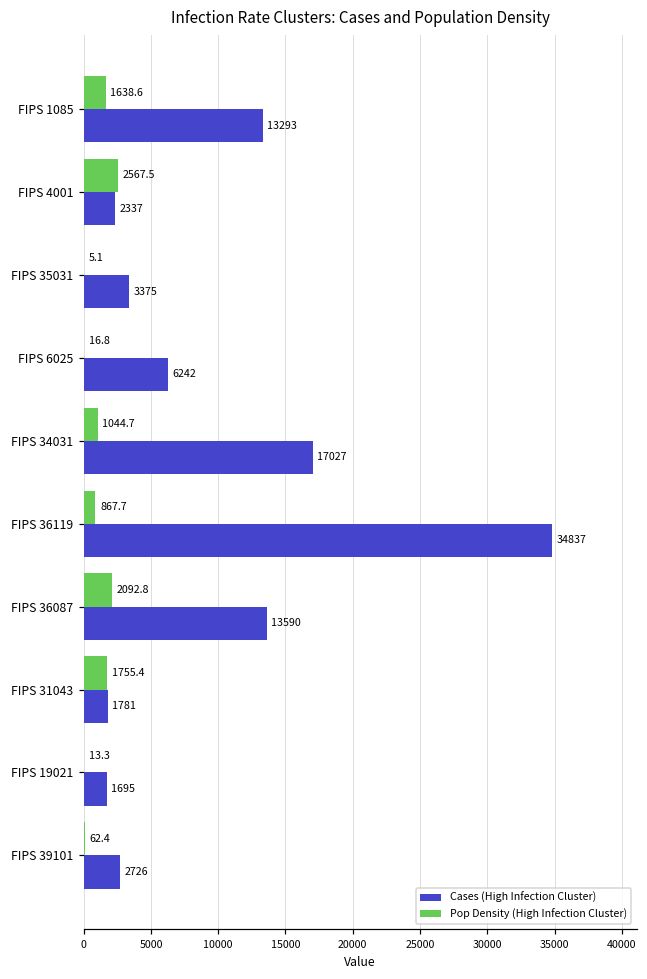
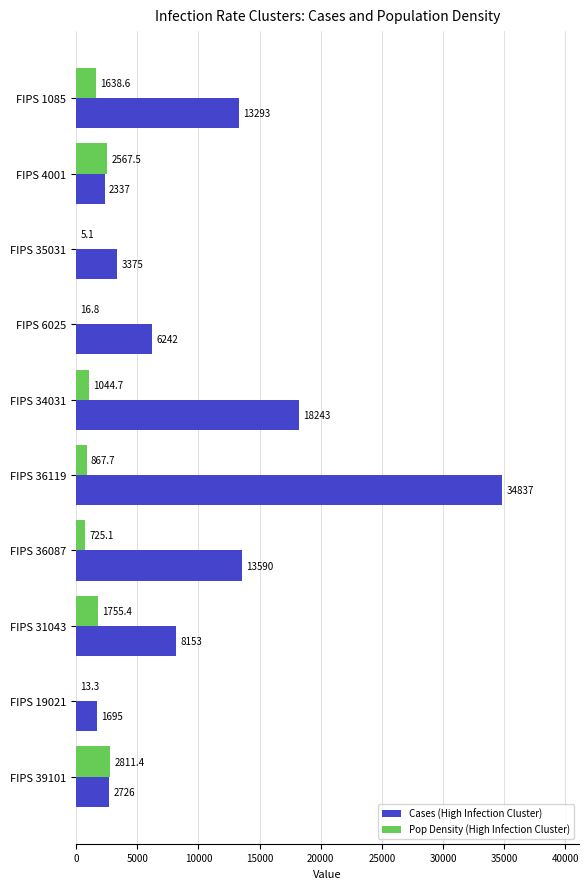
  {
    "Cases (High Infection Cluster)": {
      "FIPS 1085": 13293,
      "FIPS 4001": 2337,
      "FIPS 35031": 3375,
      "FIPS 6025": 6242,
-     "FIPS 34031": 17027,
+     "FIPS 34031": 18243,
      "FIPS 36119": 34837,
      "FIPS 36087": 13590,
-     "FIPS 31043": 1781,
+     "FIPS 31043": 8153,
      "FIPS 19021": 1695,
      "FIPS 39101": 2726
    },
    "Pop Density (High Infection Cluster)": {
      "FIPS 1085": 1638.6,
      "FIPS 4001": 2567.5,
      "FIPS 35031": 5.1,
      "FIPS 6025": 16.8,
      "FIPS 34031": 1044.7,
      "FIPS 36119": 867.7,
-     "FIPS 36087": 2092.8,
+     "FIPS 36087": 725.1,
      "FIPS 31043": 1755.4,
      "FIPS 19021": 13.3,
-     "FIPS 39101": 62.4
+     "FIPS 39101": 2811.4
    }
  }
